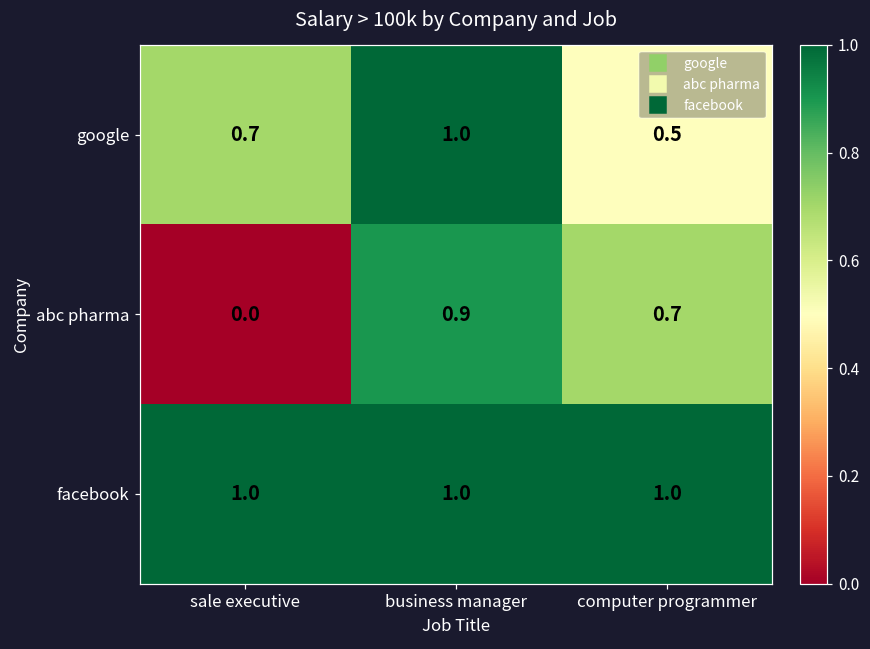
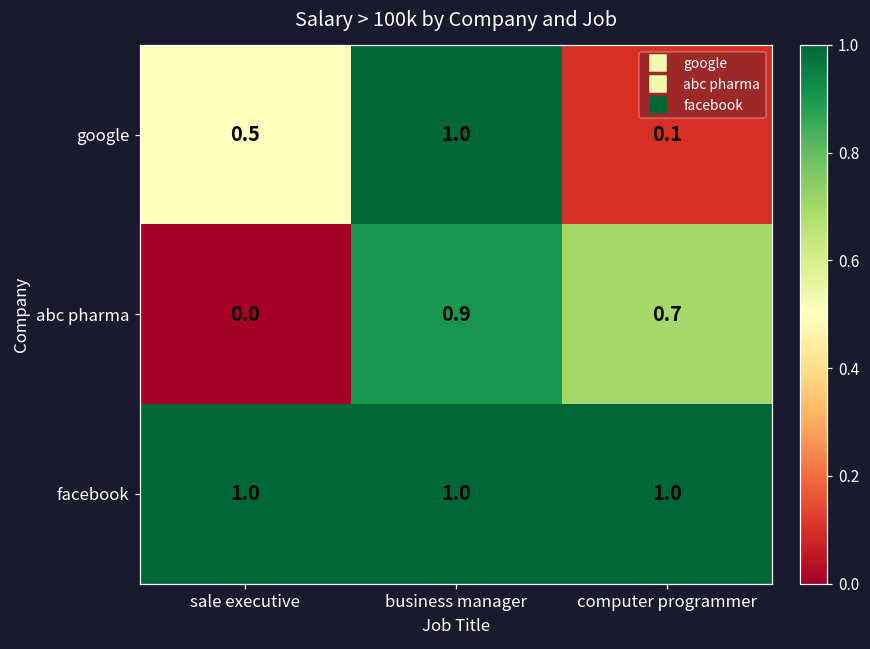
  {
    "google": {
-     "sale executive": 0.7,
+     "sale executive": 0.5,
      "business manager": 1.0,
-     "computer programmer": 0.5
+     "computer programmer": 0.1
    },
    "abc pharma": {
      "sale executive": 0.0,
      "business manager": 0.9,
      "computer programmer": 0.7
    },
    "facebook": {
      "sale executive": 1.0,
      "business manager": 1.0,
      "computer programmer": 1.0
    }
  }
